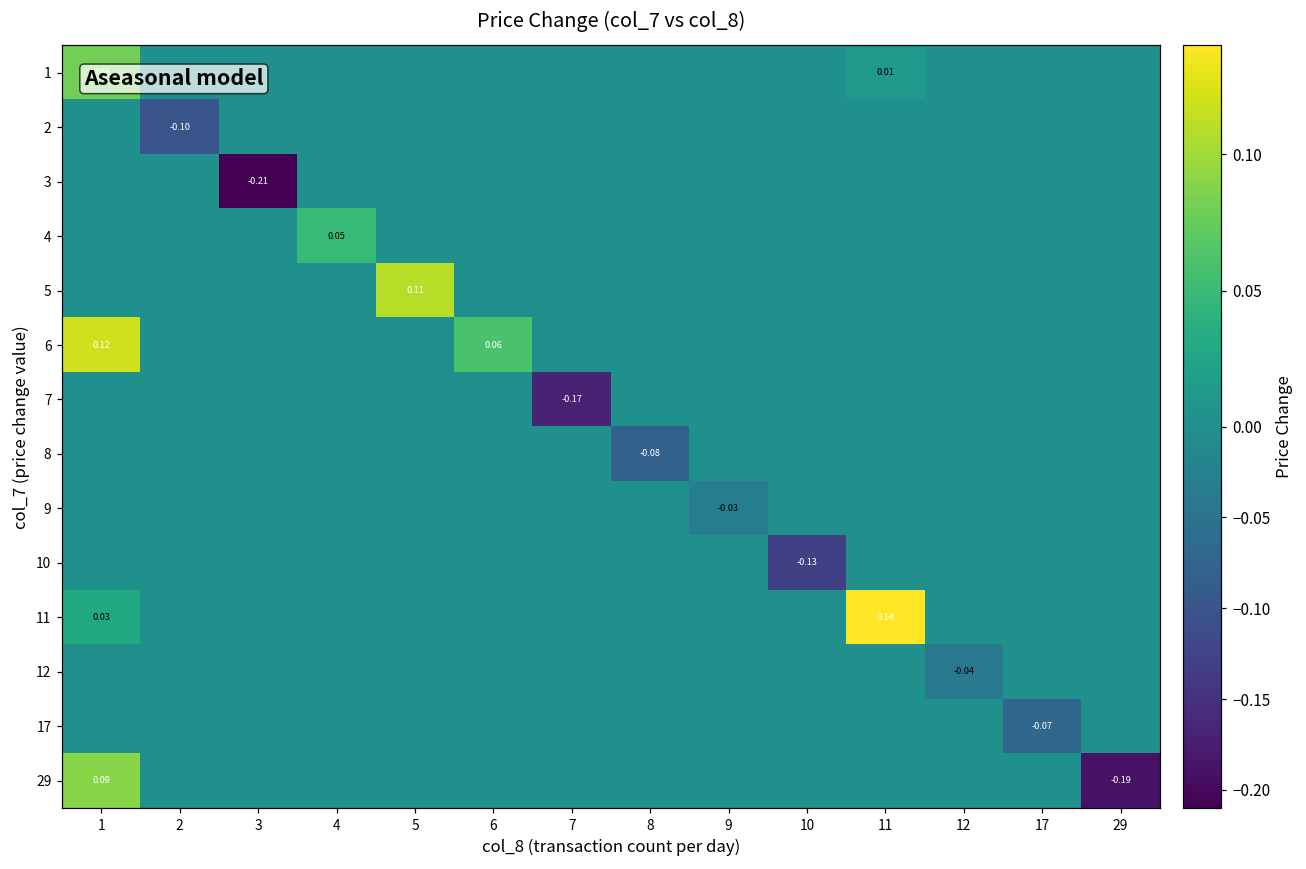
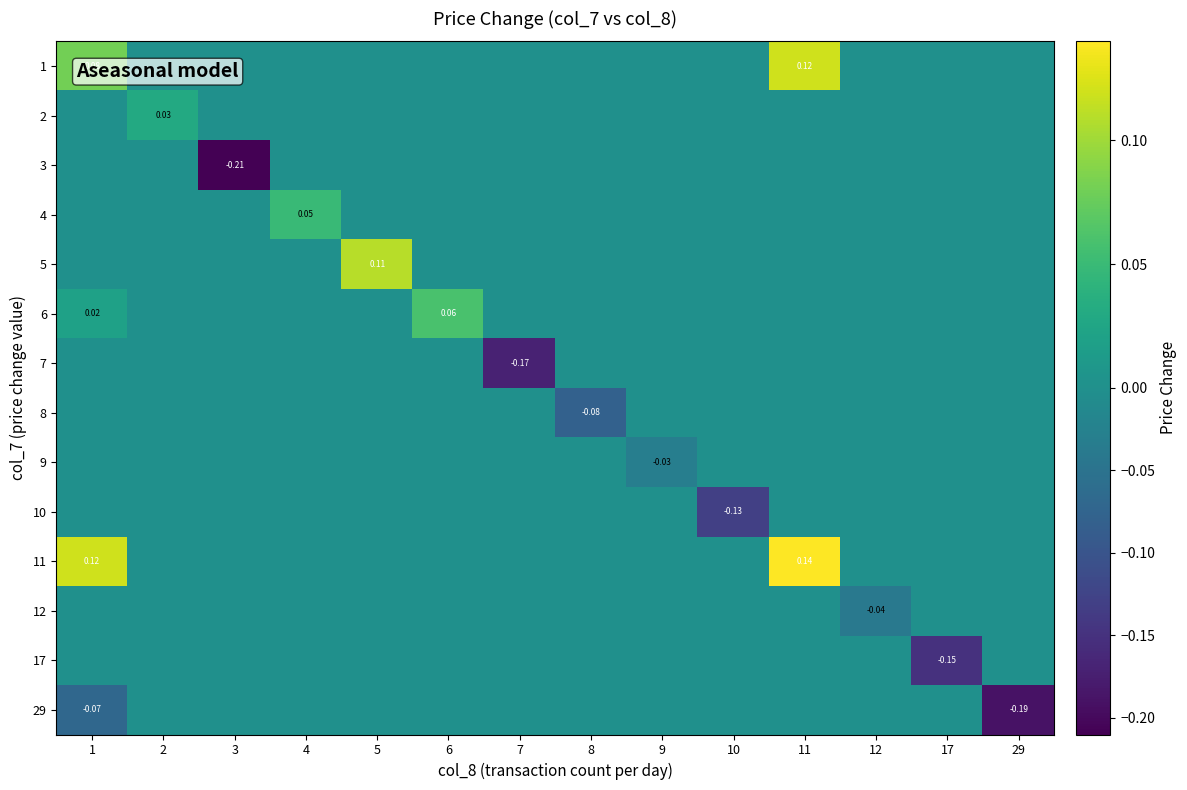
  {
    "1": {
-     "11": 0.01
+     "11": 0.12
    },
    "2": {
-     "2": -0.10
+     "2": 0.03
    },
    "3": {
      "3": -0.21
    },
    "4": {
      "4": 0.05
    },
    "5": {
      "5": 0.11
    },
    "6": {
-     "1": 0.12,
+     "1": 0.02,
      "6": 0.06
    },
    "7": {
      "7": -0.17
    },
    "8": {
      "8": -0.08
    },
    "9": {
      "9": -0.03
    },
    "10": {
      "10": -0.13
    },
    "11": {
-     "1": 0.03,
+     "1": 0.12,
      "11": 0.14
    },
    "12": {
      "12": -0.04
    },
    "17": {
-     "17": -0.07
+     "17": -0.15
    },
    "29": {
-     "1": 0.09,
+     "1": -0.07,
      "29": -0.19
    }
  }
